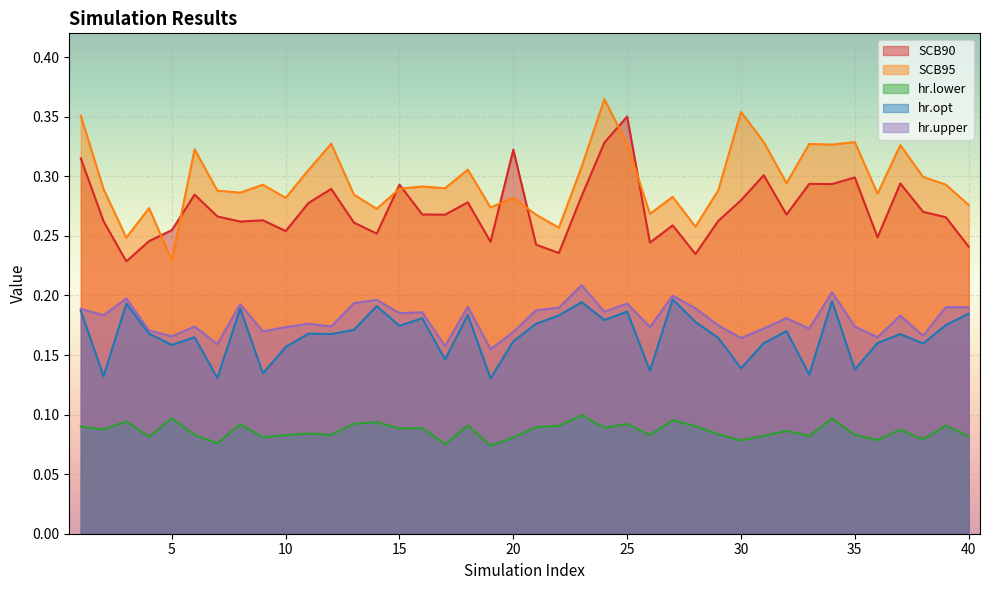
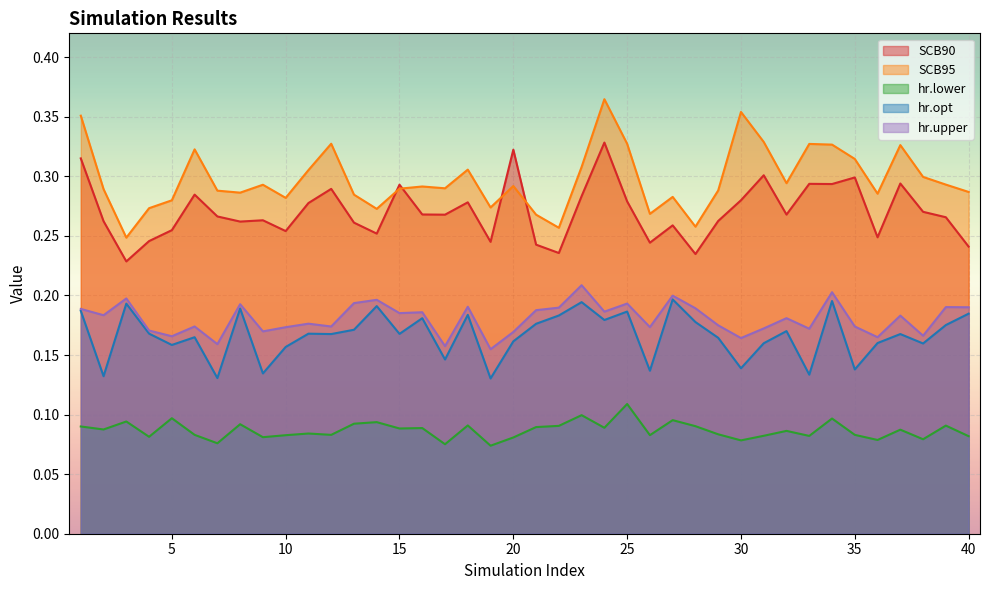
  {
    "SCB90": {
      "5": 0.255,
      "10": 0.254,
      "15": 0.293,
      "20": 0.322,
-     "25": 0.350,
+     "25": 0.279,
      "30": 0.280,
      "35": 0.299,
      "40": 0.241
    },
    "SCB95": {
-     "5": 0.229,
+     "5": 0.280,
      "10": 0.282,
      "15": 0.290,
-     "20": 0.282,
+     "20": 0.292,
      "25": 0.327,
      "30": 0.354,
-     "35": 0.329,
-     "40": 0.276
+     "35": 0.315,
+     "40": 0.287
    },
    "hr.lower": {
      "5": 0.097,
      "10": 0.083,
      "15": 0.088,
      "20": 0.081,
-     "25": 0.092,
+     "25": 0.109,
      "30": 0.078,
      "35": 0.083,
      "40": 0.082
    },
    "hr.opt": {
      "5": 0.158,
      "10": 0.157,
-     "15": 0.175,
+     "15": 0.168,
      "20": 0.161,
      "25": 0.186,
      "30": 0.139,
      "35": 0.138,
      "40": 0.185
    },
    "hr.upper": {
      "5": 0.166,
      "10": 0.173,
      "15": 0.185,
      "20": 0.169,
      "25": 0.193,
      "30": 0.164,
      "35": 0.174,
      "40": 0.190
    }
  }
